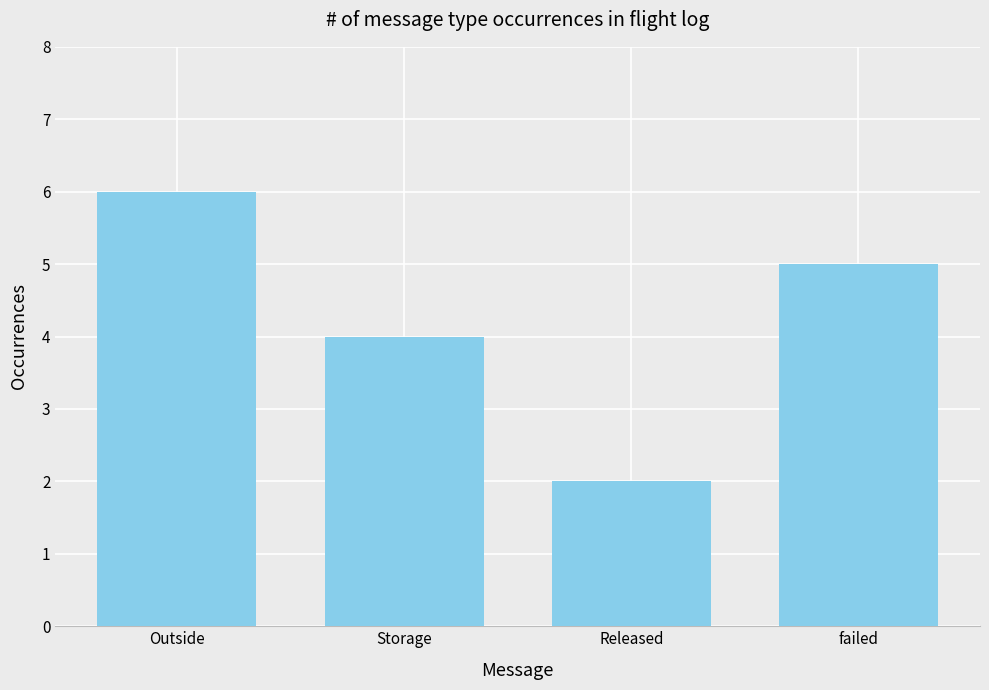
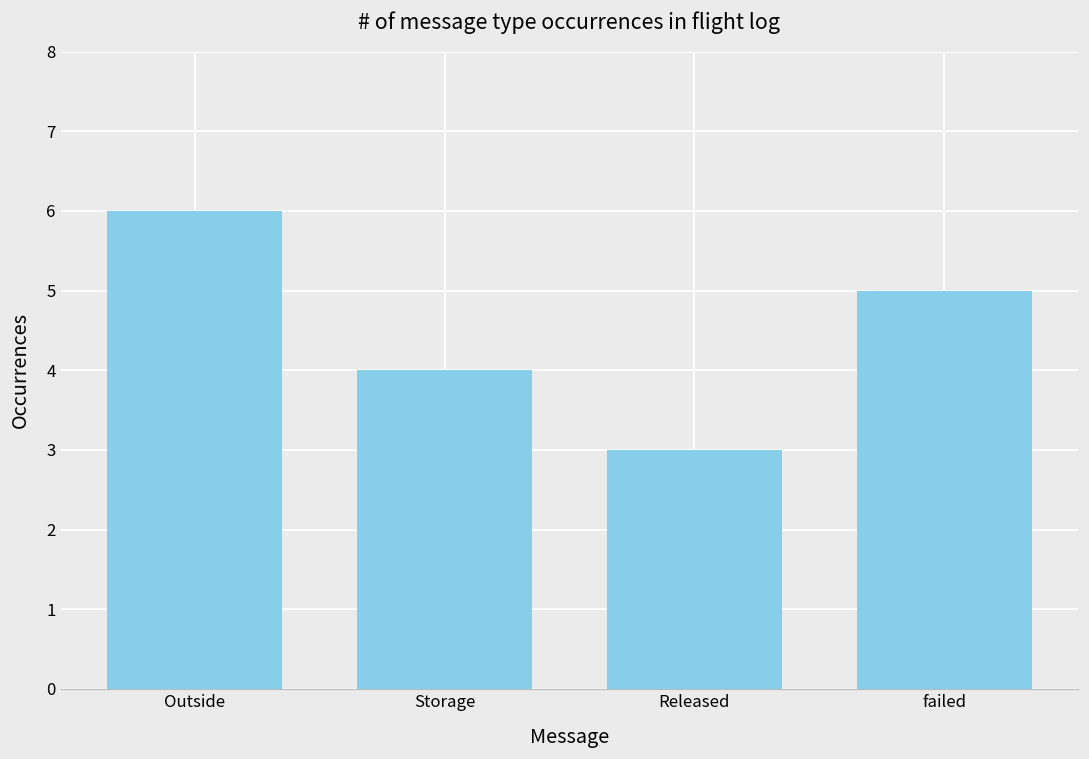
  {
    "Outside": 6,
    "Storage": 4,
-   "Released": 2,
+   "Released": 3,
    "failed": 5
  }
